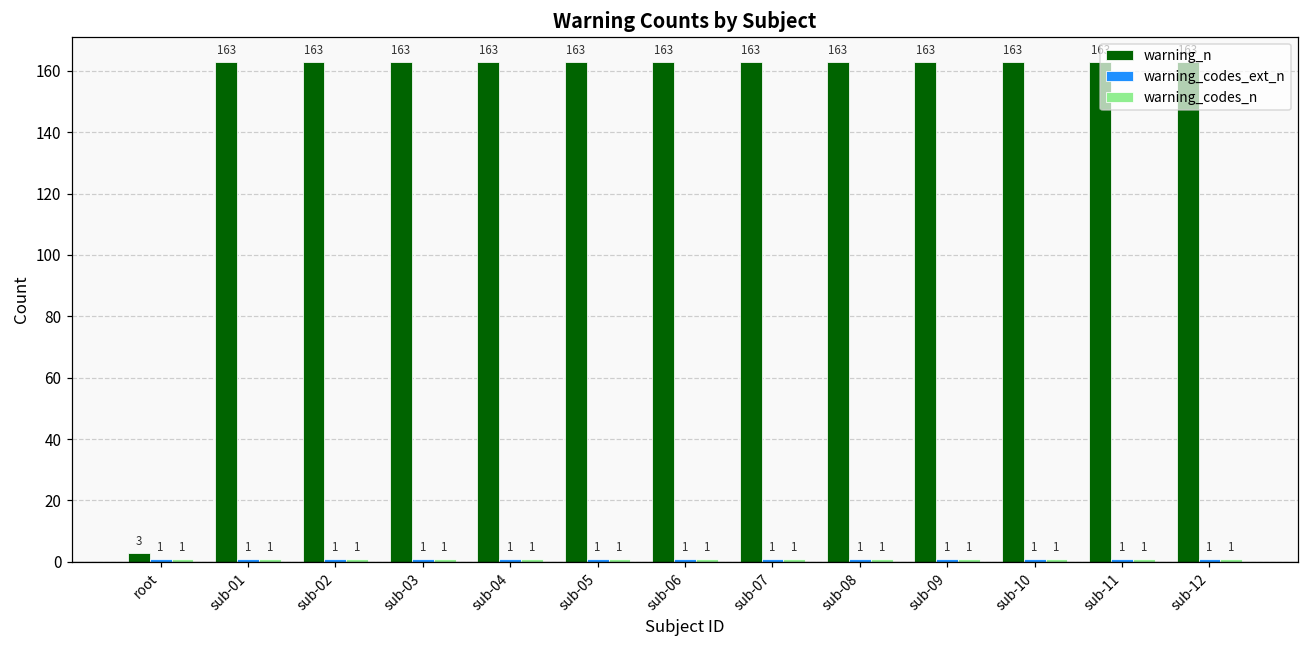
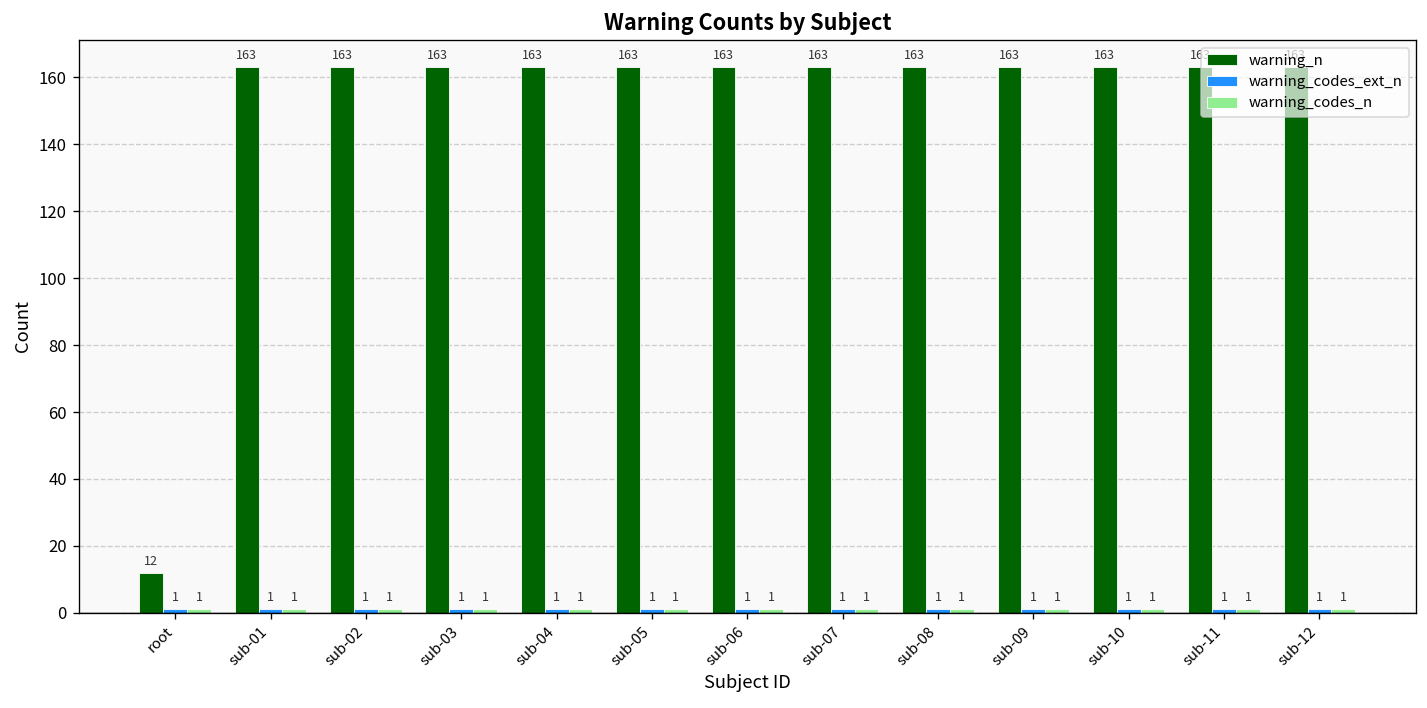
  {
    "warning_n": {
-     "root": 3,
+     "root": 12,
      "sub-01": 163,
      "sub-02": 163,
      "sub-03": 163,
      "sub-04": 163,
      "sub-05": 163,
      "sub-06": 163,
      "sub-07": 163,
      "sub-08": 163,
      "sub-09": 163,
      "sub-10": 163
    },
    "warning_codes_ext_n": {
      "root": 1,
      "sub-01": 1,
      "sub-02": 1,
      "sub-03": 1,
      "sub-04": 1,
      "sub-05": 1,
      "sub-06": 1,
      "sub-07": 1,
      "sub-08": 1,
      "sub-09": 1,
      "sub-10": 1,
      "sub-11": 1,
      "sub-12": 1
    },
    "warning_codes_n": {
      "root": 1,
      "sub-01": 1,
      "sub-02": 1,
      "sub-03": 1,
      "sub-04": 1,
      "sub-05": 1,
      "sub-06": 1,
      "sub-07": 1,
      "sub-08": 1,
      "sub-09": 1,
      "sub-10": 1,
      "sub-11": 1,
      "sub-12": 1
    }
  }
